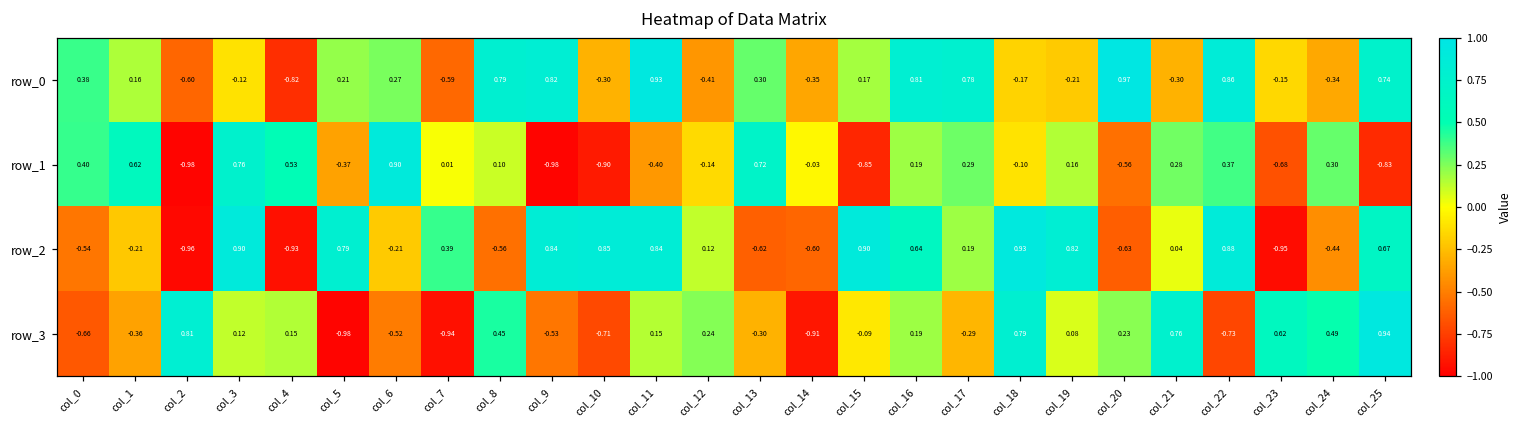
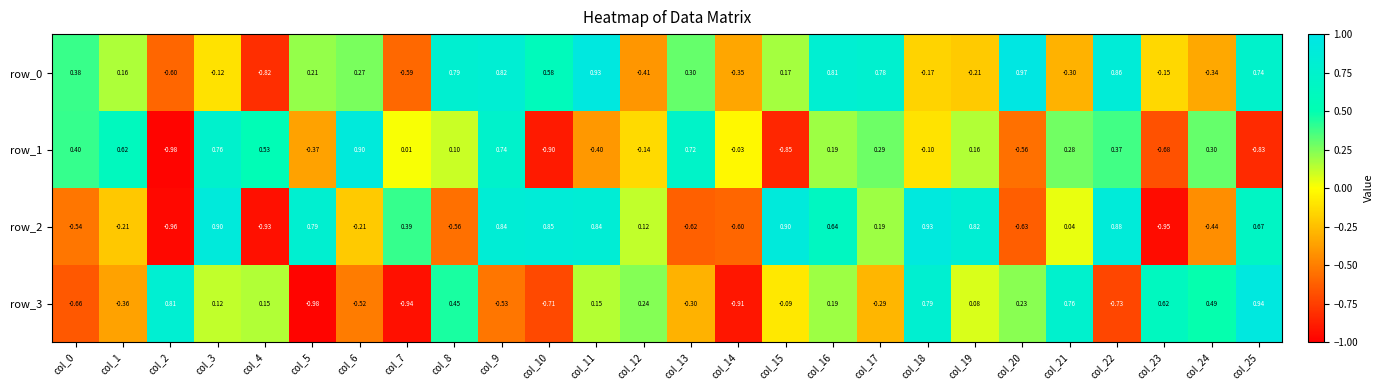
  {
    "row_0": {
      "col_0": 0.38,
      "col_1": 0.16,
      "col_2": -0.60,
      "col_3": -0.12,
      "col_4": -0.82,
      "col_5": 0.21,
      "col_6": 0.27,
      "col_7": -0.59,
      "col_8": 0.79,
      "col_9": 0.82,
-     "col_10": -0.30,
+     "col_10": 0.58,
      "col_11": 0.93,
      "col_12": -0.41,
      "col_13": 0.30,
      "col_14": -0.35,
      "col_15": 0.17,
      "col_16": 0.81,
      "col_17": 0.78,
      "col_18": -0.17,
      "col_19": -0.21,
      "col_20": 0.97,
      "col_21": -0.30,
      "col_22": 0.86,
      "col_23": -0.15,
      "col_24": -0.34,
      "col_25": 0.74
    },
    "row_1": {
      "col_0": 0.40,
      "col_1": 0.62,
      "col_2": -0.98,
      "col_3": 0.76,
      "col_4": 0.53,
      "col_5": -0.37,
      "col_6": 0.90,
      "col_7": 0.01,
      "col_8": 0.10,
-     "col_9": -0.98,
+     "col_9": 0.74,
      "col_10": -0.90,
      "col_11": -0.40,
      "col_12": -0.14,
      "col_13": 0.72,
      "col_14": -0.03,
      "col_15": -0.85,
      "col_16": 0.19,
      "col_17": 0.29,
      "col_18": -0.10,
      "col_19": 0.16,
      "col_20": -0.56,
      "col_21": 0.28,
      "col_22": 0.37,
      "col_23": -0.68,
      "col_24": 0.30,
      "col_25": -0.83
    },
    "row_2": {
      "col_0": -0.54,
      "col_1": -0.21,
      "col_2": -0.96,
      "col_3": 0.90,
      "col_4": -0.93,
      "col_5": 0.79,
      "col_6": -0.21,
      "col_7": 0.39,
      "col_8": -0.56,
      "col_9": 0.84,
      "col_10": 0.85,
      "col_11": 0.84,
      "col_12": 0.12,
      "col_13": -0.62,
      "col_14": -0.60,
      "col_15": 0.90,
      "col_16": 0.64,
      "col_17": 0.19,
      "col_18": 0.93,
      "col_19": 0.82,
      "col_20": -0.63,
      "col_21": 0.04,
      "col_22": 0.88,
      "col_23": -0.95,
      "col_24": -0.44,
      "col_25": 0.67
    },
    "row_3": {
      "col_0": -0.66,
      "col_1": -0.36,
      "col_2": 0.81,
      "col_3": 0.12,
      "col_4": 0.15,
      "col_5": -0.98,
      "col_6": -0.52,
      "col_7": -0.94,
      "col_8": 0.45,
      "col_9": -0.53,
      "col_10": -0.71,
      "col_11": 0.15,
      "col_12": 0.24,
      "col_13": -0.30,
      "col_14": -0.91,
      "col_15": -0.09,
      "col_16": 0.19,
      "col_17": -0.29,
      "col_18": 0.79,
      "col_19": 0.08,
      "col_20": 0.23,
      "col_21": 0.76,
      "col_22": -0.73,
      "col_23": 0.62,
      "col_24": 0.49,
      "col_25": 0.94
    }
  }
